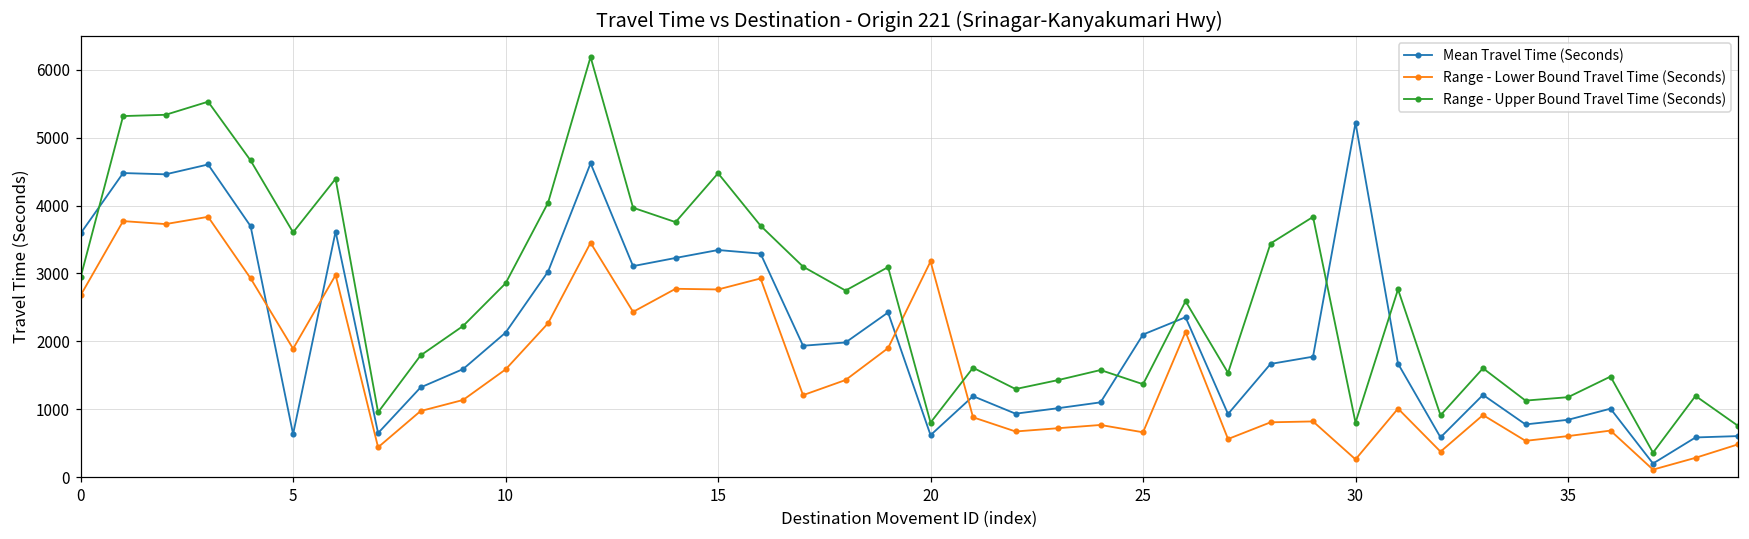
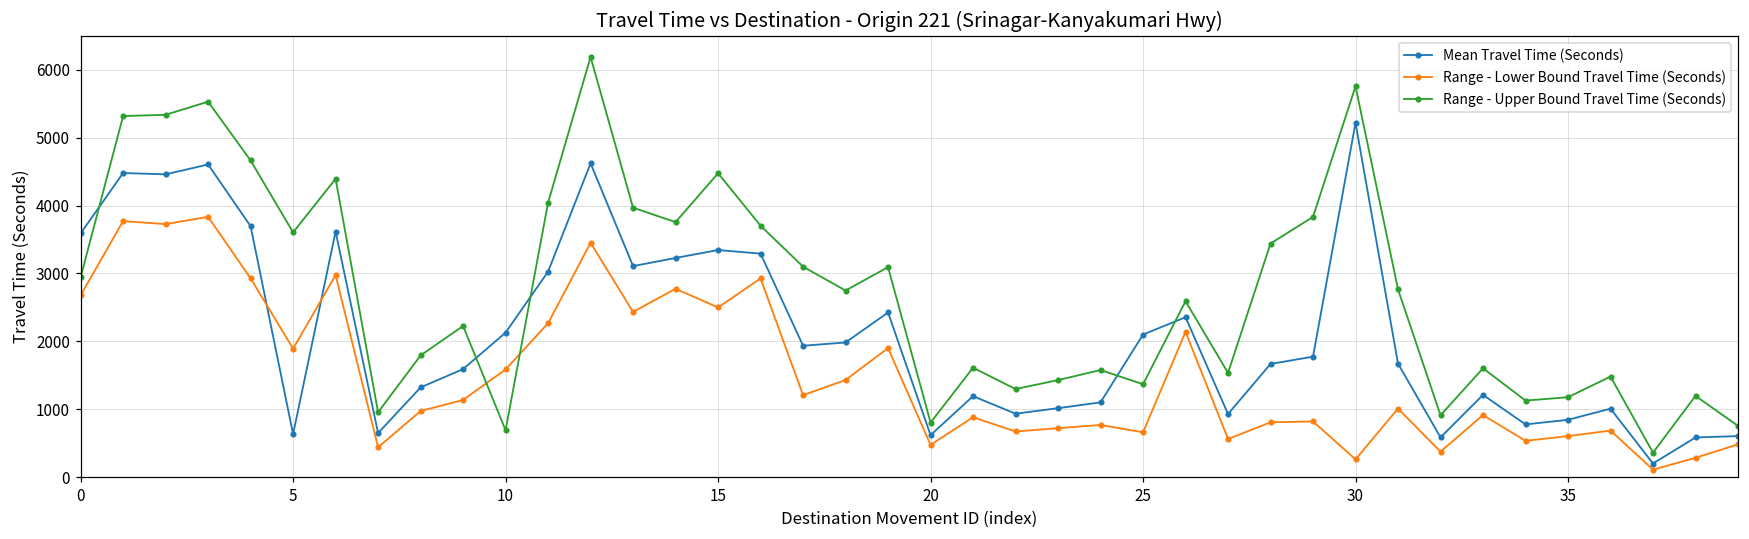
  {
    "Mean Travel Time (Seconds)": {
      "0": 3600,
      "5": 600,
      "10": 2100,
      "15": 3300,
      "20": 600,
      "25": 2100,
      "30": 5200,
      "35": 800
    },
    "Range - Lower Bound Travel Time (Seconds)": {
      "0": 2700,
      "5": 1900,
      "10": 1600,
-     "15": 2800,
-     "20": 3200,
+     "15": 2500,
+     "20": 500,
      "25": 700,
      "30": 300,
      "35": 600
    },
    "Range - Upper Bound Travel Time (Seconds)": {
      "0": 2900,
      "5": 3600,
-     "10": 2900,
+     "10": 700,
      "15": 4500,
      "20": 800,
      "25": 1400,
-     "30": 800,
+     "30": 5800,
      "35": 1200
    }
  }
